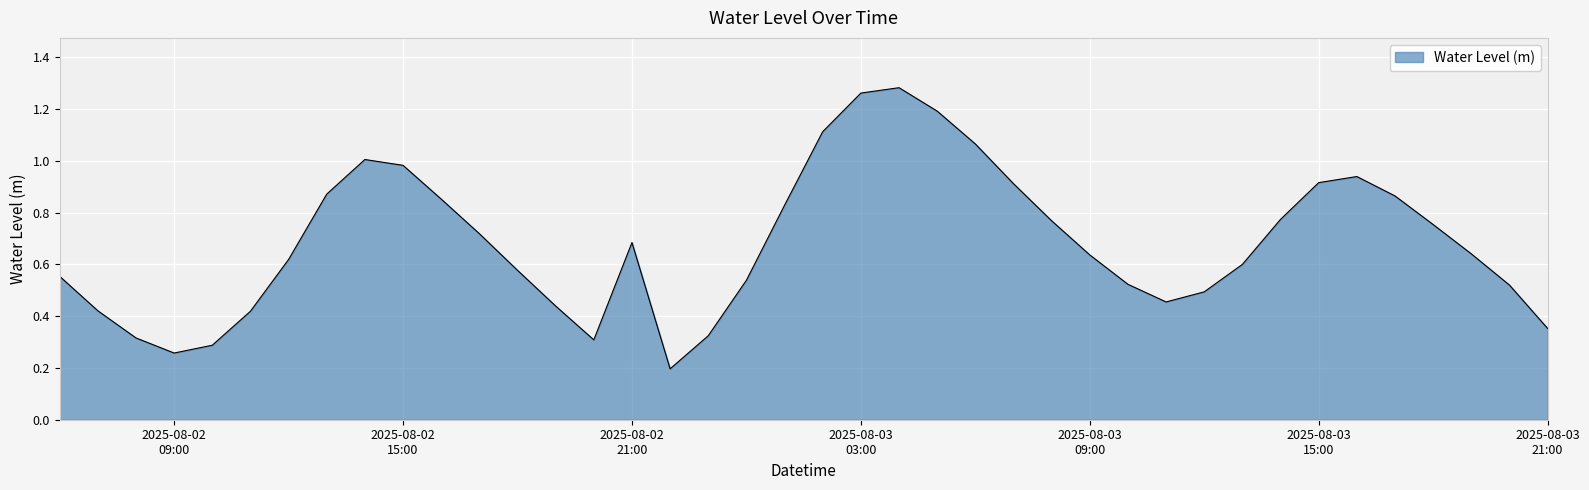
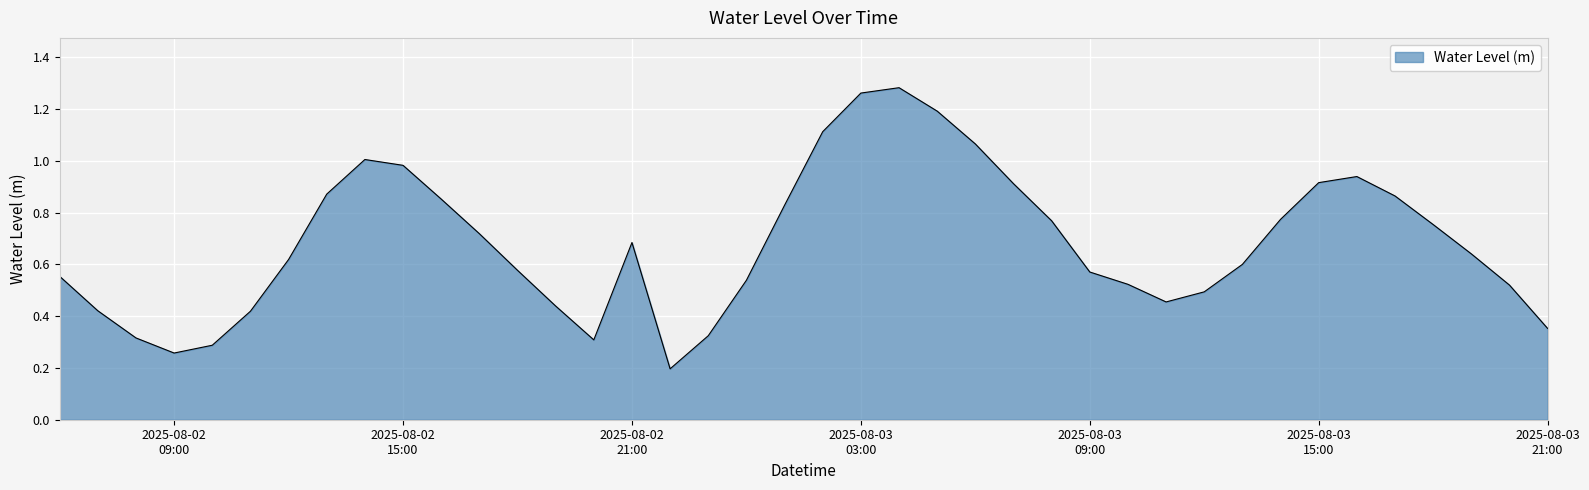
  {
    "2025-08-02 09:00": 0.26,
    "2025-08-02 15:00": 0.98,
    "2025-08-02 21:00": 0.68,
    "2025-08-03 03:00": 1.26,
-   "2025-08-03 09:00": 0.64,
+   "2025-08-03 09:00": 0.57,
    "2025-08-03 15:00": 0.92,
    "2025-08-03 21:00": 0.35
  }
